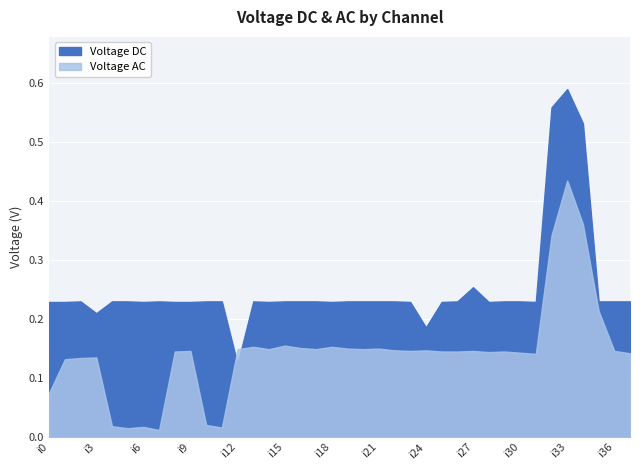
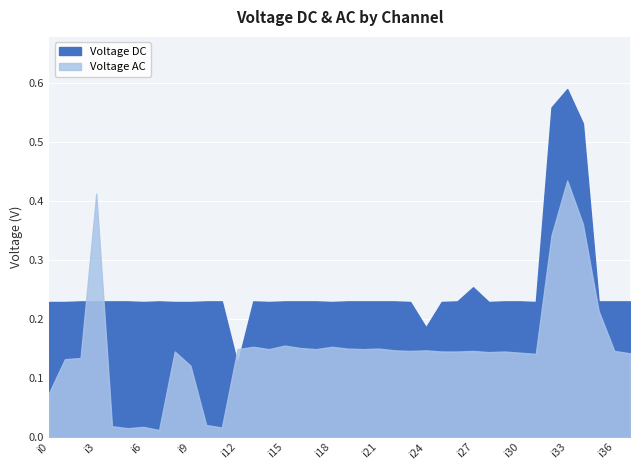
  {
    "Voltage DC": {
      "i0": 0.23,
-     "i3": 0.21,
+     "i3": 0.23,
      "i6": 0.23,
      "i9": 0.23,
      "i12": 0.12,
      "i15": 0.23,
      "i18": 0.23,
      "i21": 0.23,
      "i24": 0.19,
      "i27": 0.25,
      "i30": 0.23,
      "i33": 0.59,
      "i36": 0.23
    },
    "Voltage AC": {
      "i0": 0.08,
-     "i3": 0.14,
+     "i3": 0.41,
      "i6": 0.02,
-     "i9": 0.15,
+     "i9": 0.12,
      "i12": 0.15,
      "i15": 0.16,
      "i18": 0.15,
      "i21": 0.15,
      "i24": 0.15,
      "i27": 0.15,
      "i30": 0.14,
      "i33": 0.44,
      "i36": 0.15
    }
  }
